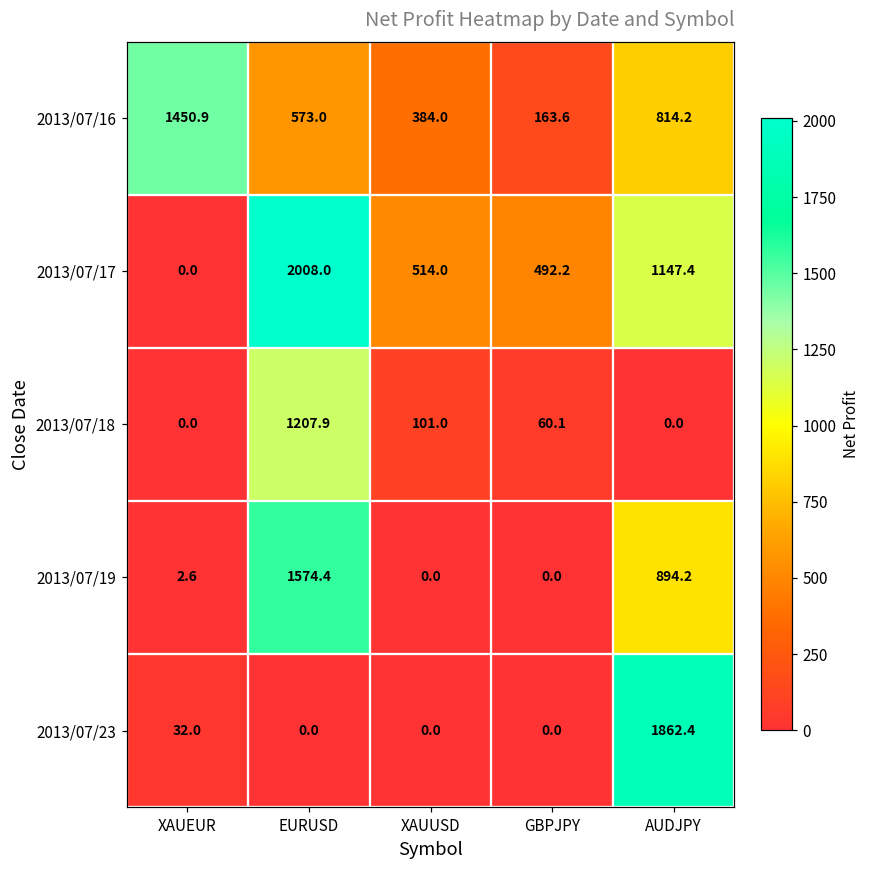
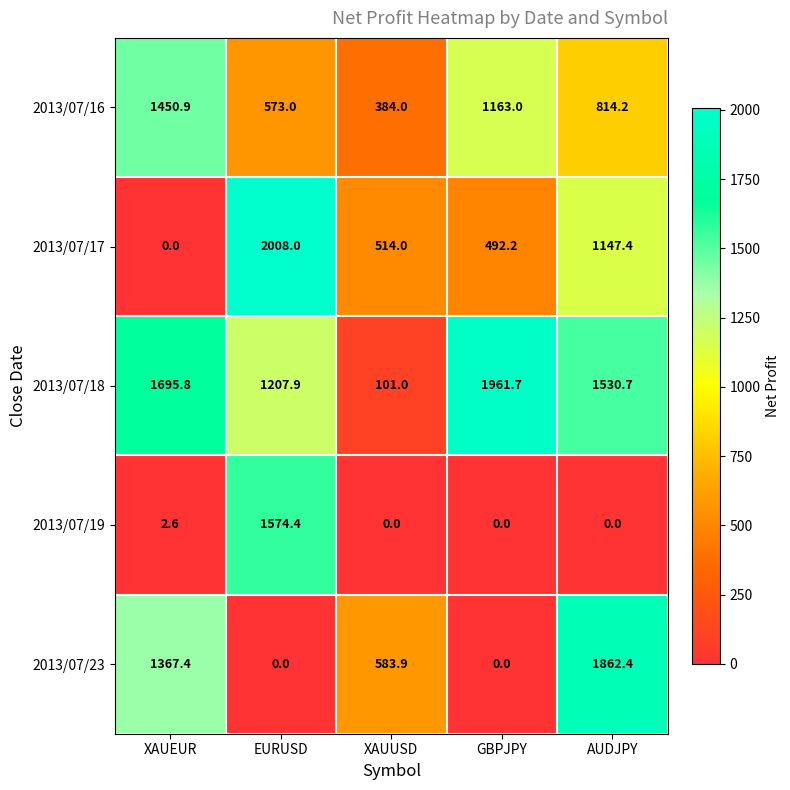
  {
    "2013/07/16": {
      "XAUEUR": 1450.9,
      "EURUSD": 573.0,
      "XAUUSD": 384.0,
-     "GBPJPY": 163.6,
+     "GBPJPY": 1163.0,
      "AUDJPY": 814.2
    },
    "2013/07/17": {
      "XAUEUR": 0.0,
      "EURUSD": 2008.0,
      "XAUUSD": 514.0,
      "GBPJPY": 492.2,
      "AUDJPY": 1147.4
    },
    "2013/07/18": {
-     "XAUEUR": 0.0,
+     "XAUEUR": 1695.8,
      "EURUSD": 1207.9,
      "XAUUSD": 101.0,
-     "GBPJPY": 60.1,
-     "AUDJPY": 0.0
+     "GBPJPY": 1961.7,
+     "AUDJPY": 1530.7
    },
    "2013/07/19": {
      "XAUEUR": 2.6,
      "EURUSD": 1574.4,
      "XAUUSD": 0.0,
      "GBPJPY": 0.0,
-     "AUDJPY": 894.2
+     "AUDJPY": 0.0
    },
    "2013/07/23": {
-     "XAUEUR": 32.0,
+     "XAUEUR": 1367.4,
      "EURUSD": 0.0,
-     "XAUUSD": 0.0,
+     "XAUUSD": 583.9,
      "GBPJPY": 0.0,
      "AUDJPY": 1862.4
    }
  }
